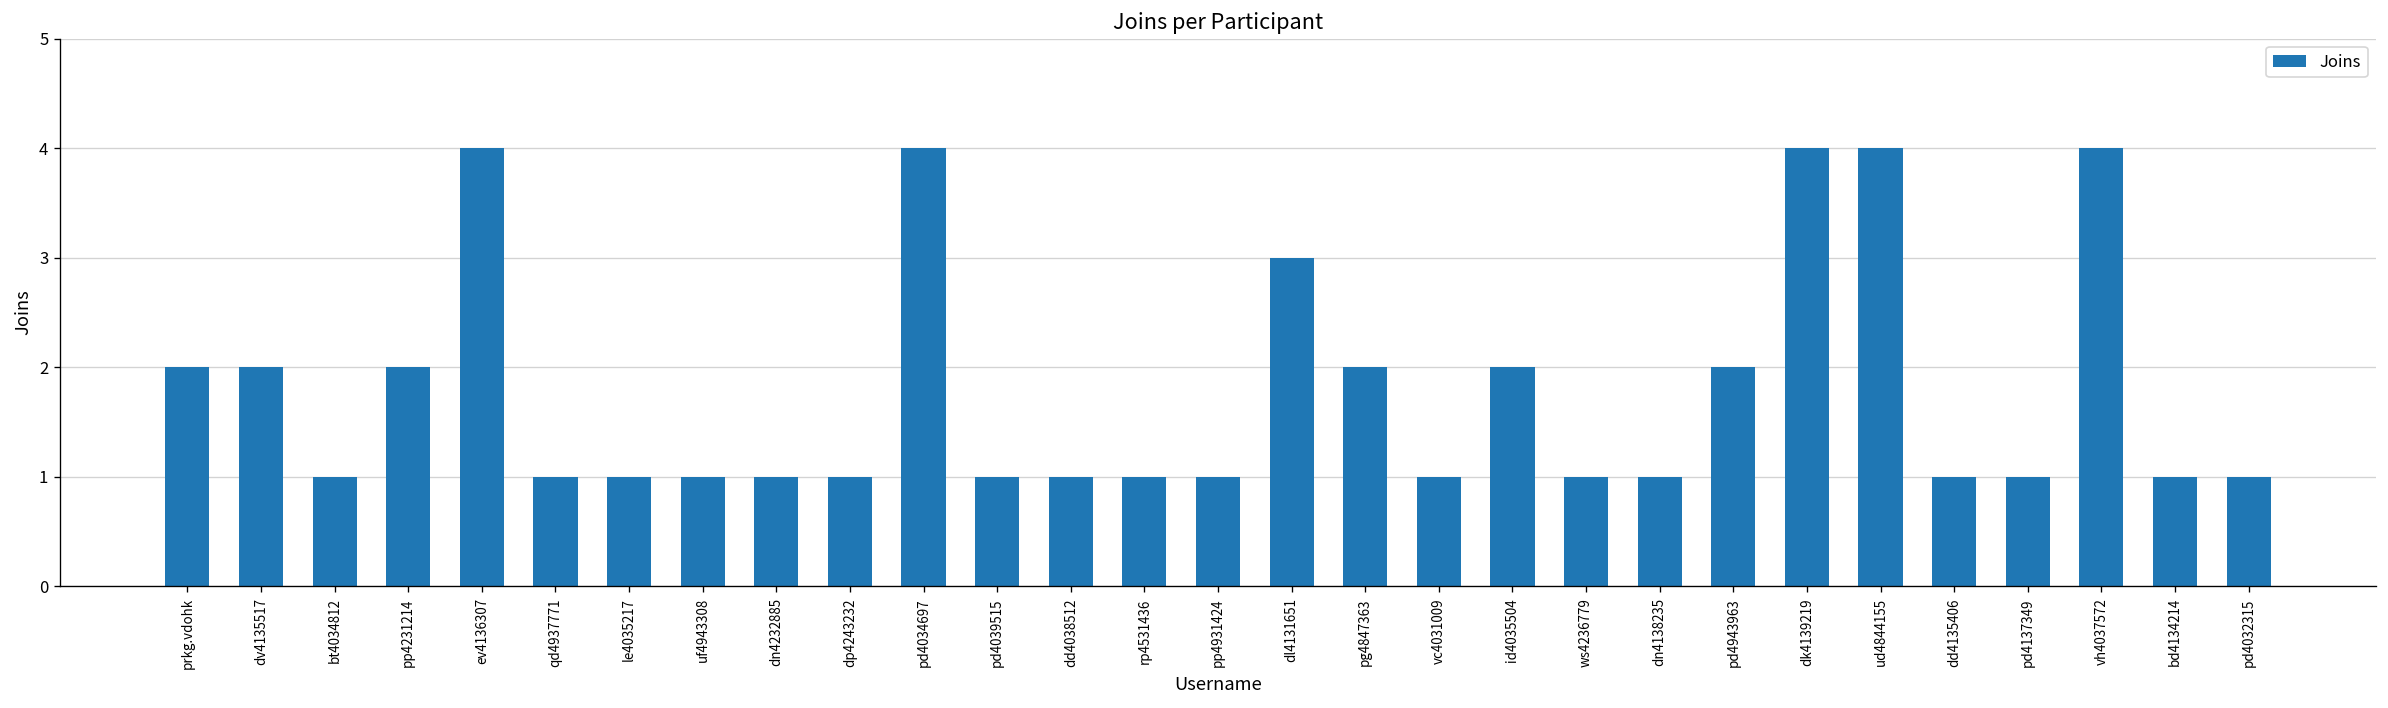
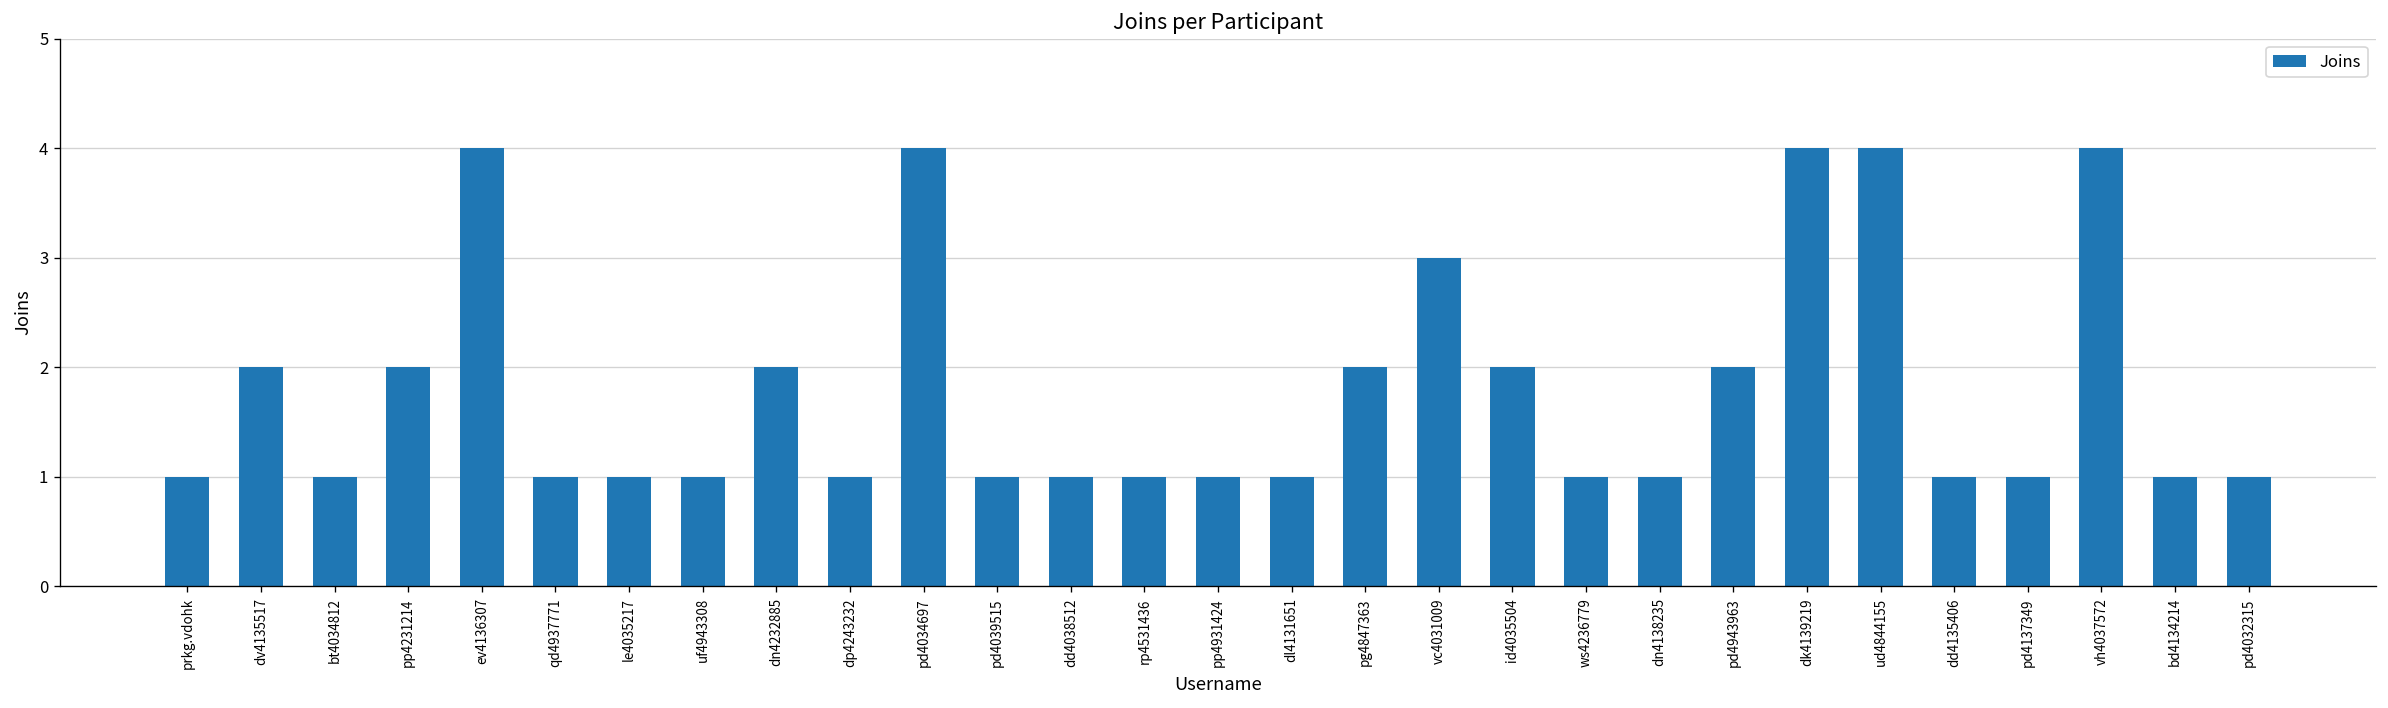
  {
-   "prkg.vdohk": 2,
+   "prkg.vdohk": 1,
    "dv4135517": 2,
    "bt4034812": 1,
    "pp4231214": 2,
    "ev4136307": 4,
    "qd4937771": 1,
    "le4035217": 1,
    "uf4943308": 1,
-   "dn4232885": 1,
+   "dn4232885": 2,
    "dp4243232": 1,
    "pd4034697": 4,
    "pd4039515": 1,
    "dd4038512": 1,
    "rp4531436": 1,
    "pp4931424": 1,
-   "dl4131651": 3,
+   "dl4131651": 1,
    "pg4847363": 2,
-   "vc4031009": 1,
+   "vc4031009": 3,
    "id4035504": 2,
    "ws4236779": 1,
    "dn4138235": 1,
    "pd4943963": 2,
    "dk4139219": 4,
    "ud4844155": 4,
    "dd4135406": 1,
    "pd4137349": 1,
    "vh4037572": 4,
    "bd4134214": 1,
    "pd4032315": 1
  }
